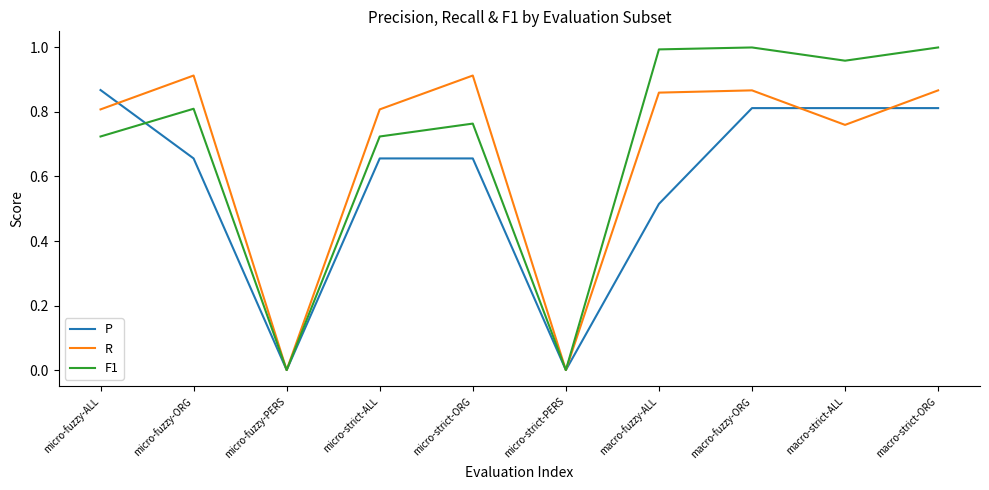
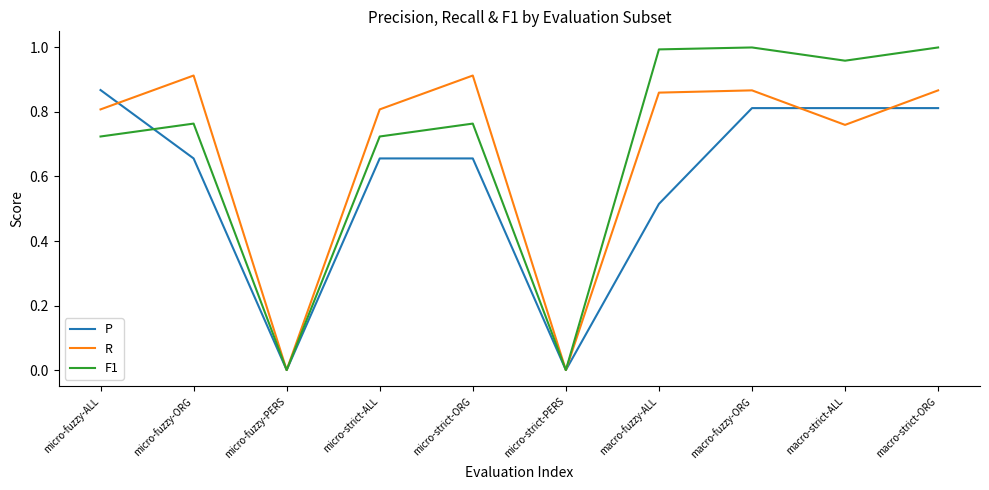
  {
    "P": {
      "micro-fuzzy-ALL": 0.87,
      "micro-fuzzy-ORG": 0.66,
      "micro-strict-ALL": 0.66,
      "micro-strict-ORG": 0.66,
      "macro-fuzzy-ALL": 0.52,
      "macro-fuzzy-ORG": 0.81,
      "macro-strict-ALL": 0.81,
      "macro-strict-ORG": 0.81
    },
    "R": {
      "micro-fuzzy-ALL": 0.81,
      "micro-fuzzy-ORG": 0.91,
      "micro-strict-ALL": 0.81,
      "micro-strict-ORG": 0.91,
      "macro-fuzzy-ALL": 0.86,
      "macro-fuzzy-ORG": 0.87,
      "macro-strict-ALL": 0.76,
      "macro-strict-ORG": 0.87
    },
    "F1": {
      "micro-fuzzy-ALL": 0.72,
-     "micro-fuzzy-ORG": 0.81,
+     "micro-fuzzy-ORG": 0.76,
      "micro-strict-ALL": 0.72,
      "micro-strict-ORG": 0.76,
      "macro-fuzzy-ALL": 0.99,
      "macro-fuzzy-ORG": 1.00,
      "macro-strict-ALL": 0.96,
      "macro-strict-ORG": 1.00
    }
  }
